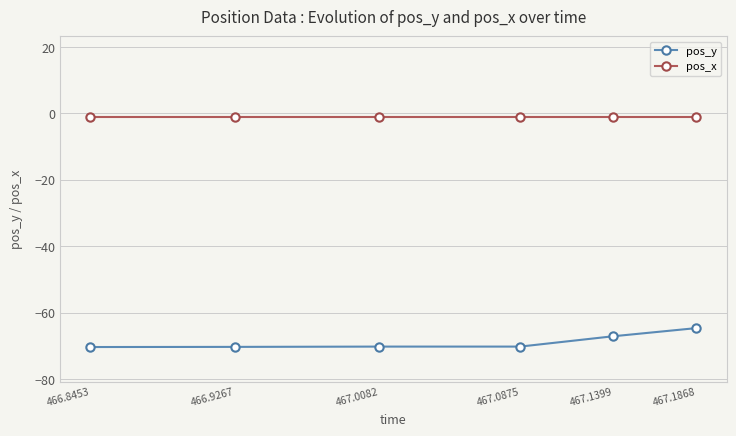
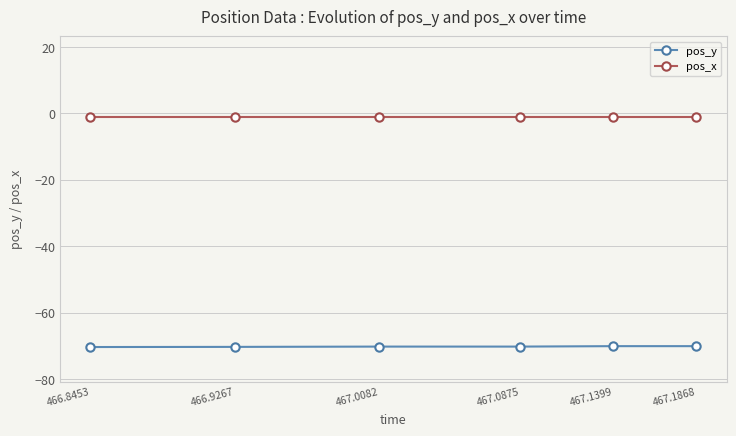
  {
    "pos_y": {
      "466.8453": -70,
      "466.9267": -70,
      "467.0082": -70,
      "467.0875": -70,
-     "467.1399": -67,
-     "467.1868": -65
+     "467.1399": -70,
+     "467.1868": -70
    },
    "pos_x": {
      "466.8453": -1,
      "466.9267": -1,
      "467.0082": -1,
      "467.0875": -1,
      "467.1399": -1,
      "467.1868": -1
    }
  }
